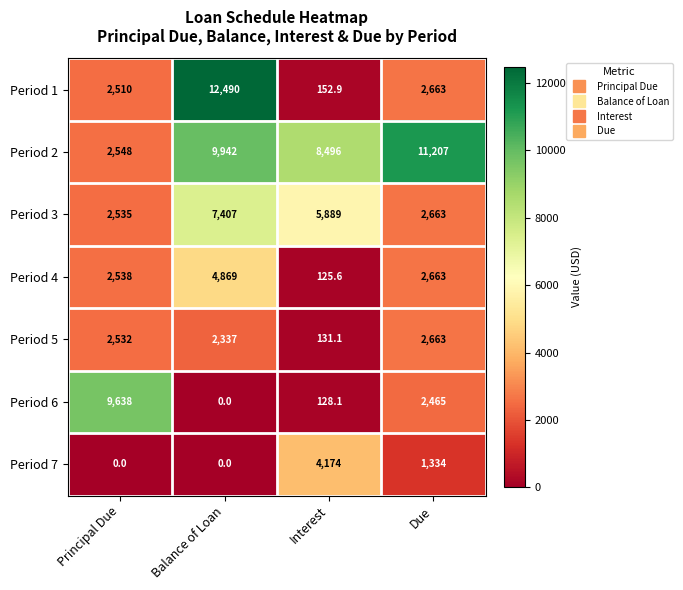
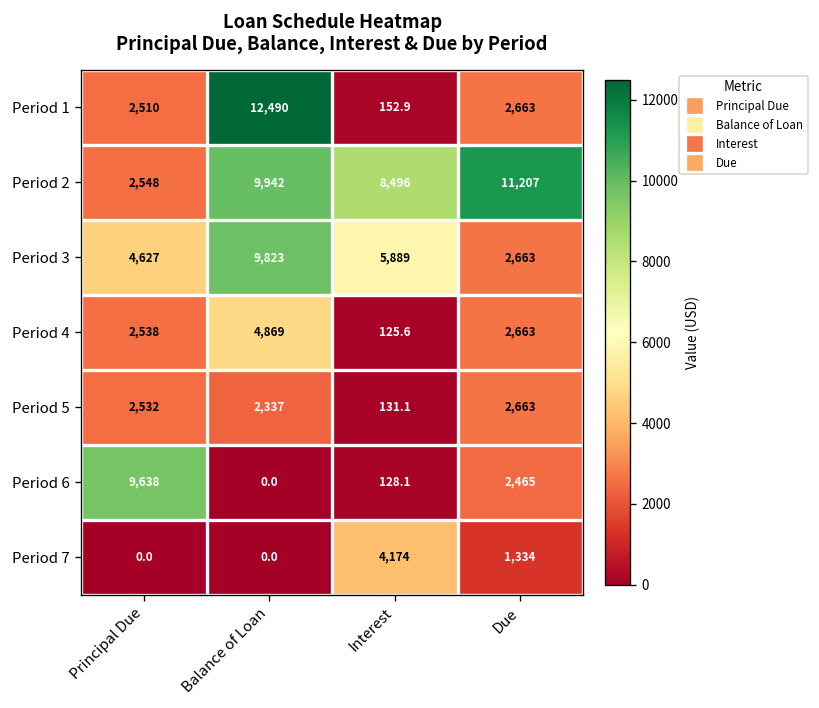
  {
    "Period 1": {
      "Principal Due": "2,510",
      "Balance of Loan": "12,490",
      "Interest": "152.9",
      "Due": "2,663"
    },
    "Period 2": {
      "Principal Due": "2,548",
      "Balance of Loan": "9,942",
      "Interest": "8,496",
      "Due": "11,207"
    },
    "Period 3": {
-     "Principal Due": "2,535",
-     "Balance of Loan": "7,407",
+     "Principal Due": "4,627",
+     "Balance of Loan": "9,823",
      "Interest": "5,889",
      "Due": "2,663"
    },
    "Period 4": {
      "Principal Due": "2,538",
      "Balance of Loan": "4,869",
      "Interest": "125.6",
      "Due": "2,663"
    },
    "Period 5": {
      "Principal Due": "2,532",
      "Balance of Loan": "2,337",
      "Interest": "131.1",
      "Due": "2,663"
    },
    "Period 6": {
      "Principal Due": "9,638",
      "Balance of Loan": "0.0",
      "Interest": "128.1",
      "Due": "2,465"
    },
    "Period 7": {
      "Principal Due": "0.0",
      "Balance of Loan": "0.0",
      "Interest": "4,174",
      "Due": "1,334"
    }
  }
